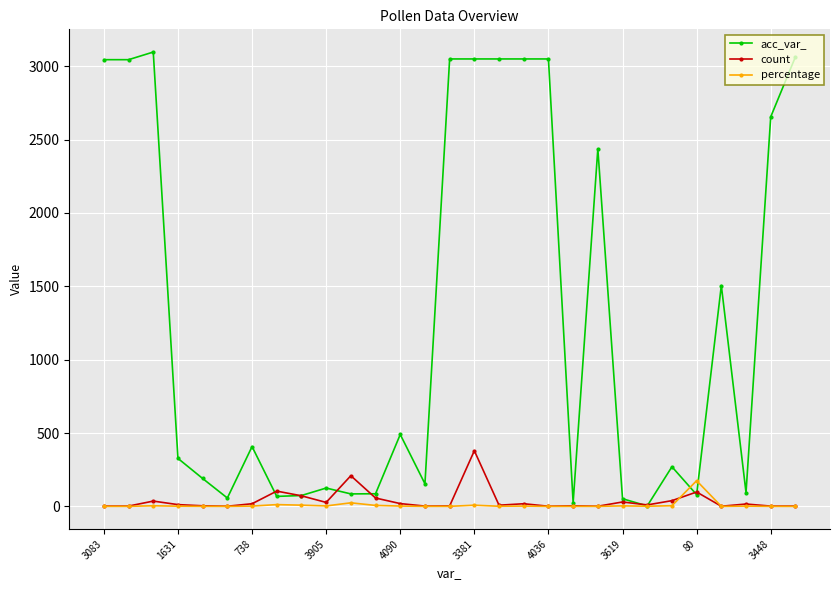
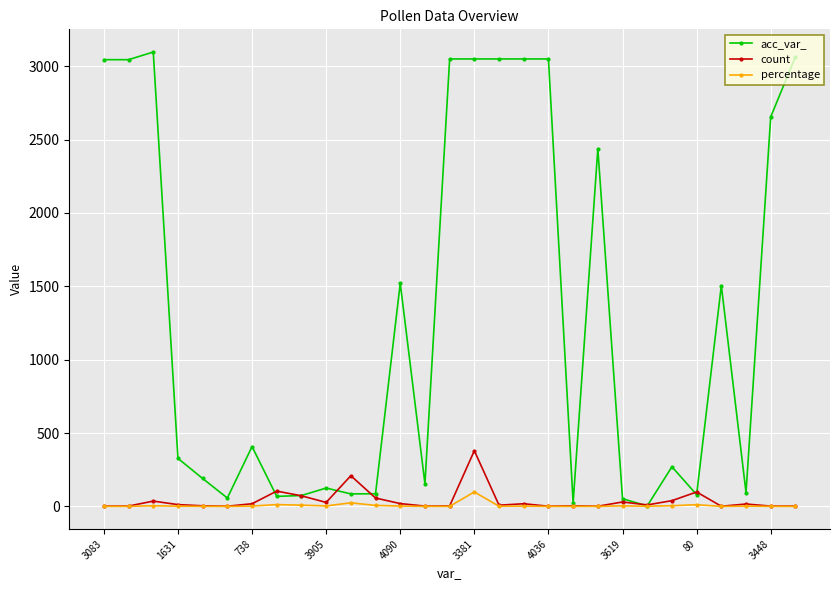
  {
    "acc_var_": {
      "3083": 3040,
      "1631": 330,
      "738": 410,
      "3905": 130,
-     "4090": 490,
+     "4090": 1520,
      "3381": 3050,
      "4036": 3050,
      "3619": 50,
      "80": 80,
      "3448": 2650
    },
    "count": {
      "3905": 30,
      "3381": 380,
      "3619": 30,
      "80": 100
    },
    "percentage": {
      "3905": 0,
-     "3381": 10,
+     "3381": 100,
      "3619": 0,
-     "80": 170
+     "80": 10
    }
  }
